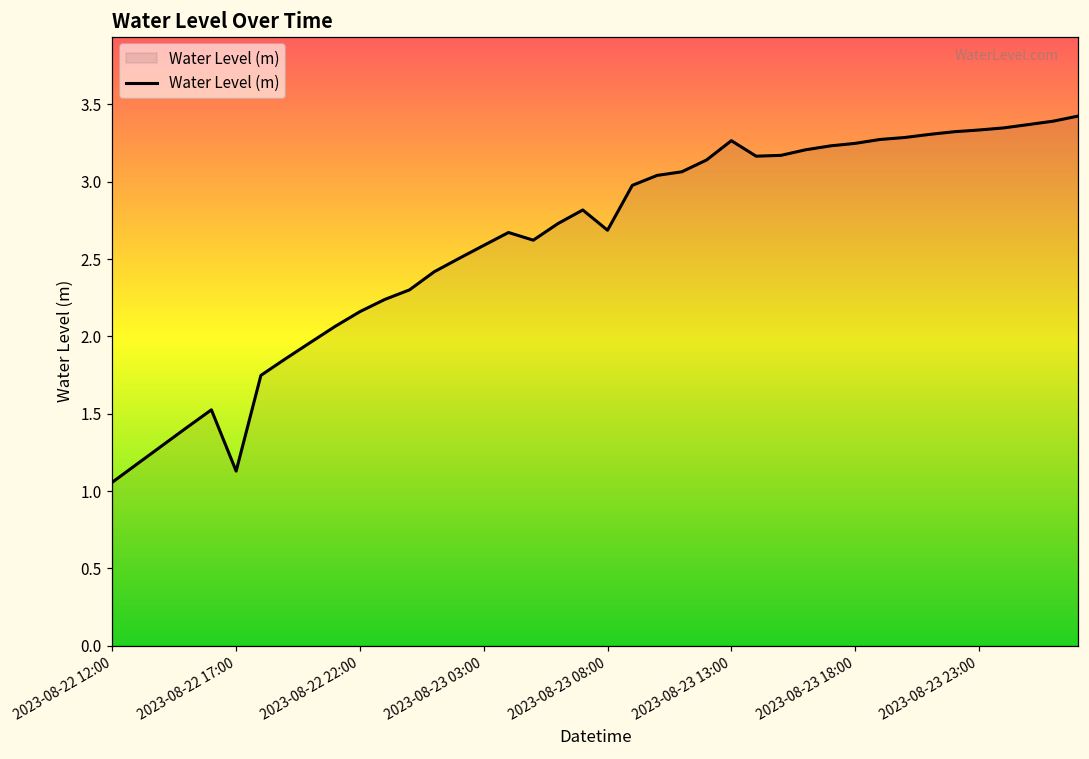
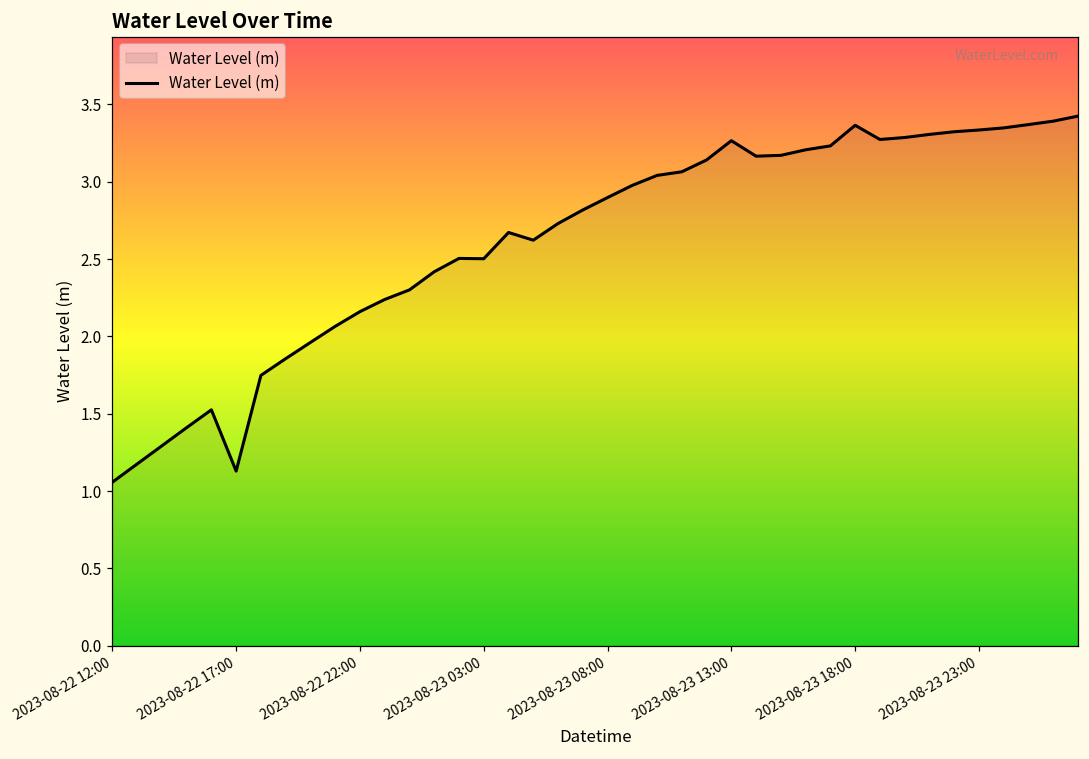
  {
    "2023-08-22 12:00": 1.06,
    "2023-08-22 17:00": 1.13,
    "2023-08-22 22:00": 2.16,
-   "2023-08-23 03:00": 2.59,
-   "2023-08-23 08:00": 2.69,
+   "2023-08-23 03:00": 2.50,
+   "2023-08-23 08:00": 2.90,
    "2023-08-23 13:00": 3.27,
-   "2023-08-23 18:00": 3.25,
+   "2023-08-23 18:00": 3.36,
    "2023-08-23 23:00": 3.33
  }
